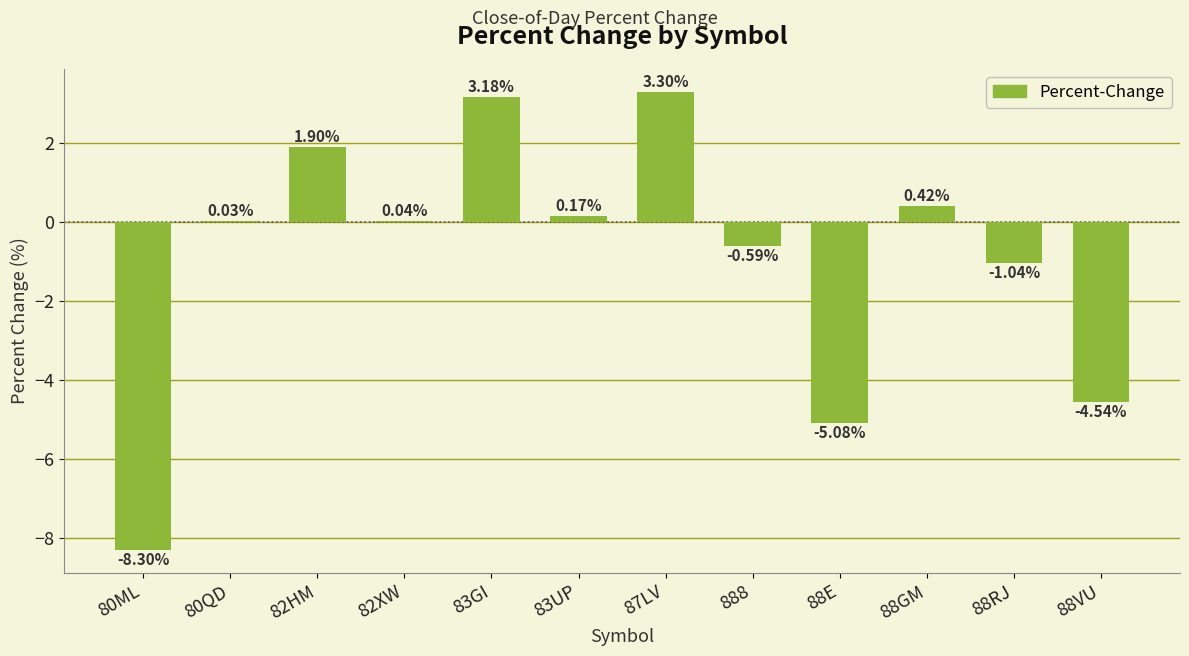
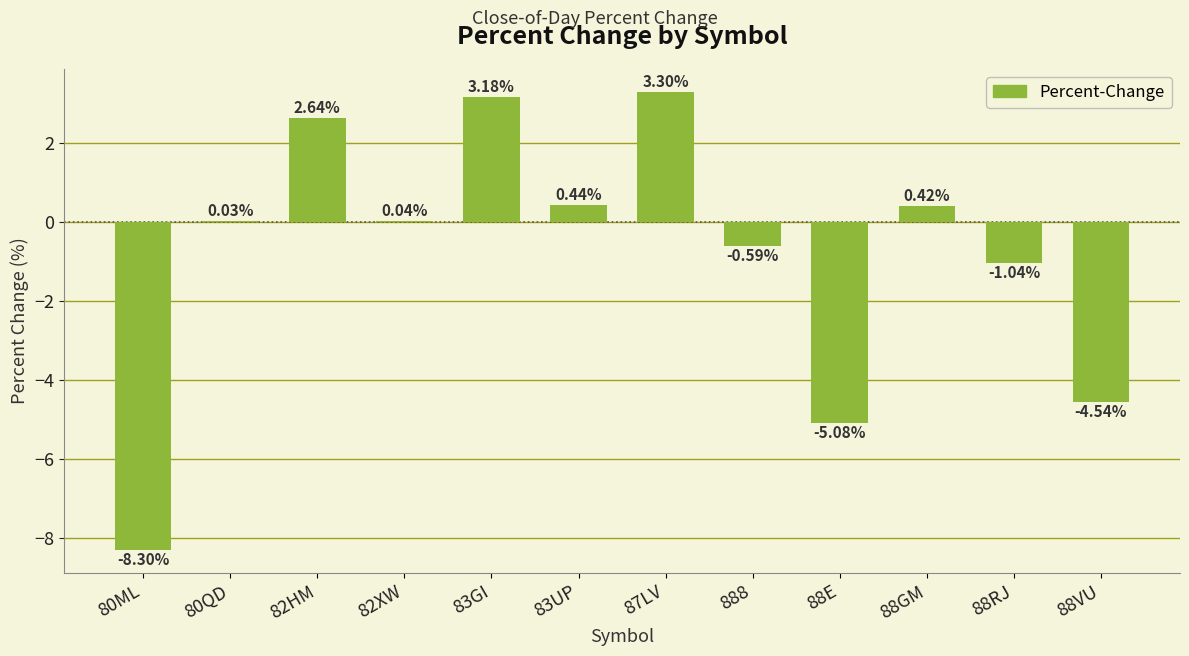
  {
    "80ML": "-8.30%",
    "80QD": "0.03%",
-   "82HM": "1.90%",
+   "82HM": "2.64%",
    "82XW": "0.04%",
    "83GI": "3.18%",
-   "83UP": "0.17%",
+   "83UP": "0.44%",
    "87LV": "3.30%",
    "888": "-0.59%",
    "88E": "-5.08%",
    "88GM": "0.42%",
    "88RJ": "-1.04%",
    "88VU": "-4.54%"
  }
